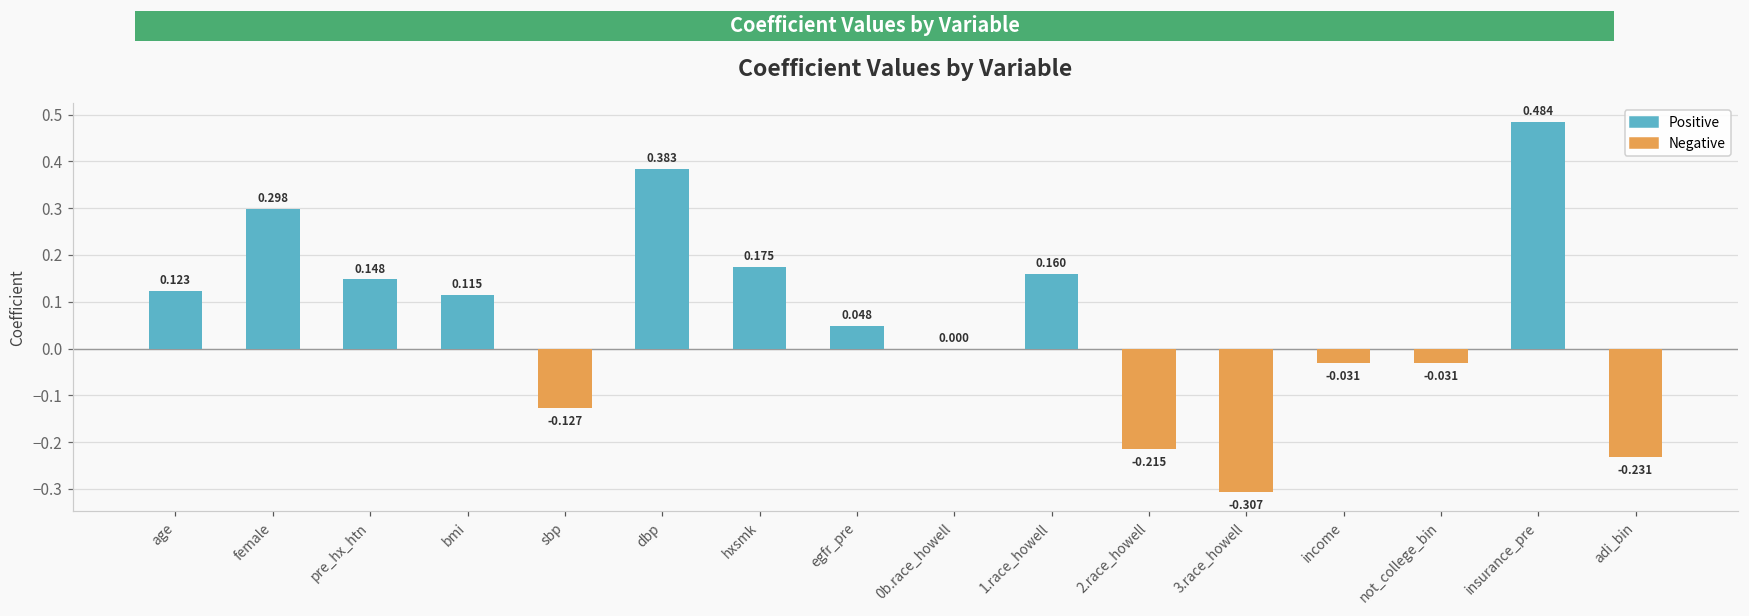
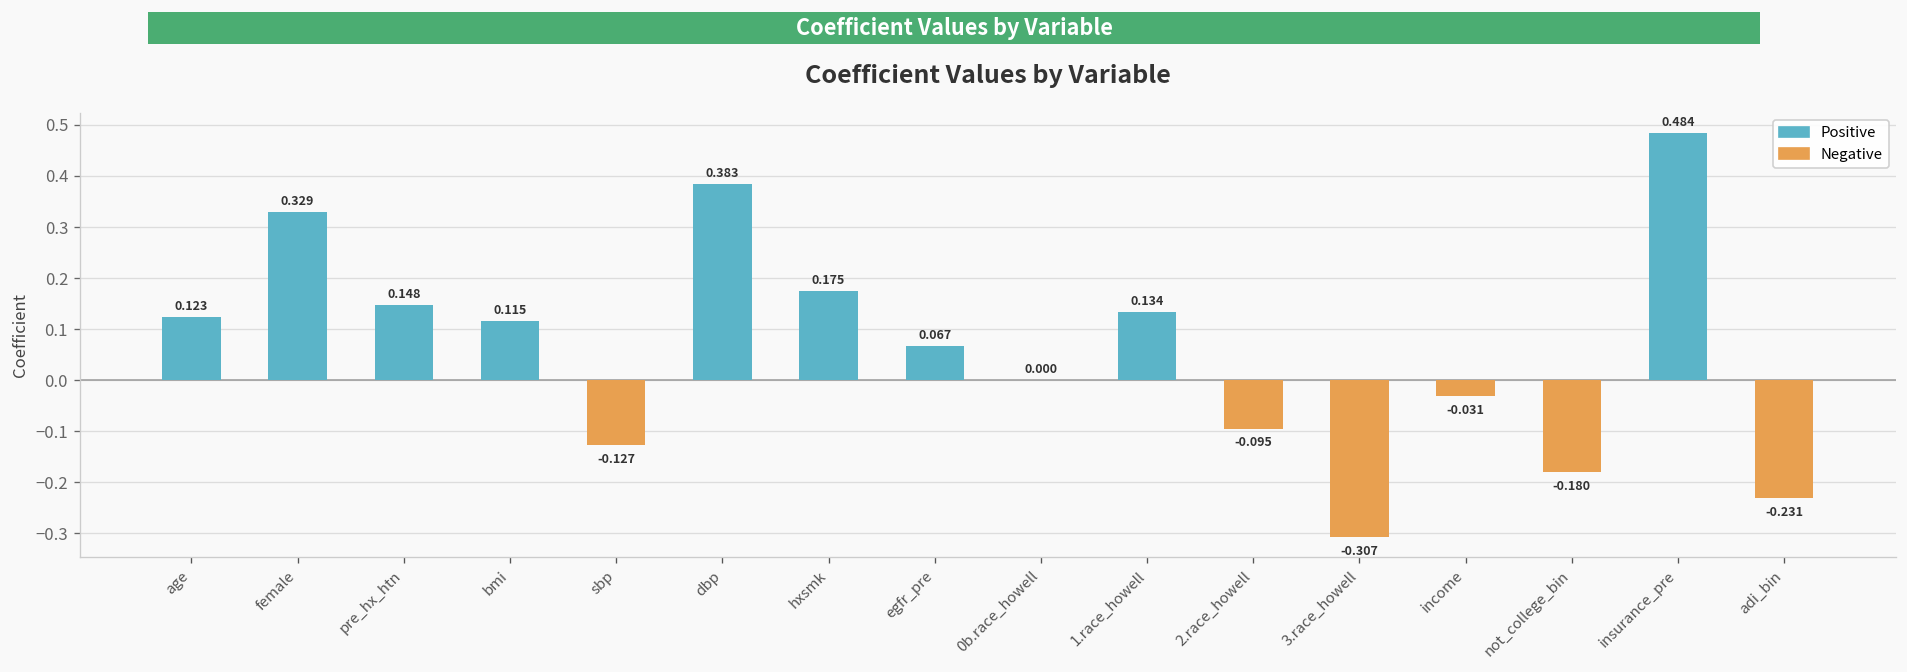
  {
    "age": 0.123,
-   "female": 0.298,
+   "female": 0.329,
    "pre_hx_htn": 0.148,
    "bmi": 0.115,
    "sbp": -0.127,
    "dbp": 0.383,
    "hxsmk": 0.175,
-   "egfr_pre": 0.048,
+   "egfr_pre": 0.067,
    "0b.race_howell": 0.000,
-   "1.race_howell": 0.160,
-   "2.race_howell": -0.215,
+   "1.race_howell": 0.134,
+   "2.race_howell": -0.095,
    "3.race_howell": -0.307,
    "income": -0.031,
-   "not_college_bin": -0.031,
+   "not_college_bin": -0.180,
    "insurance_pre": 0.484,
    "adi_bin": -0.231
  }
